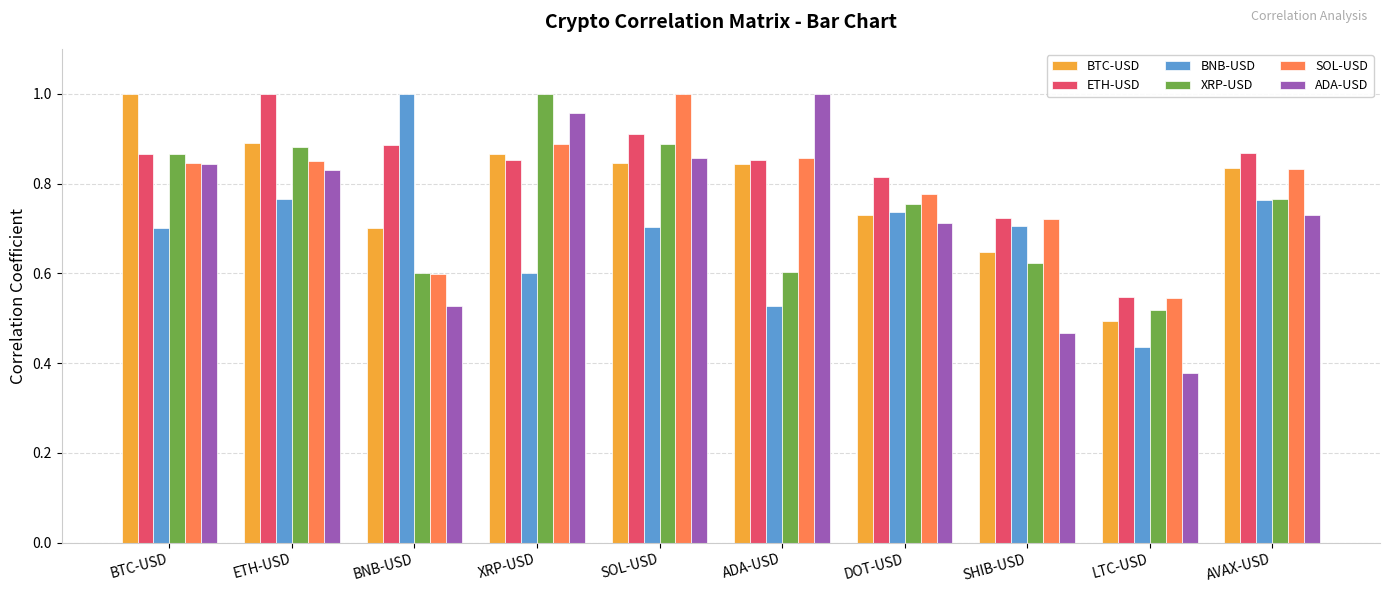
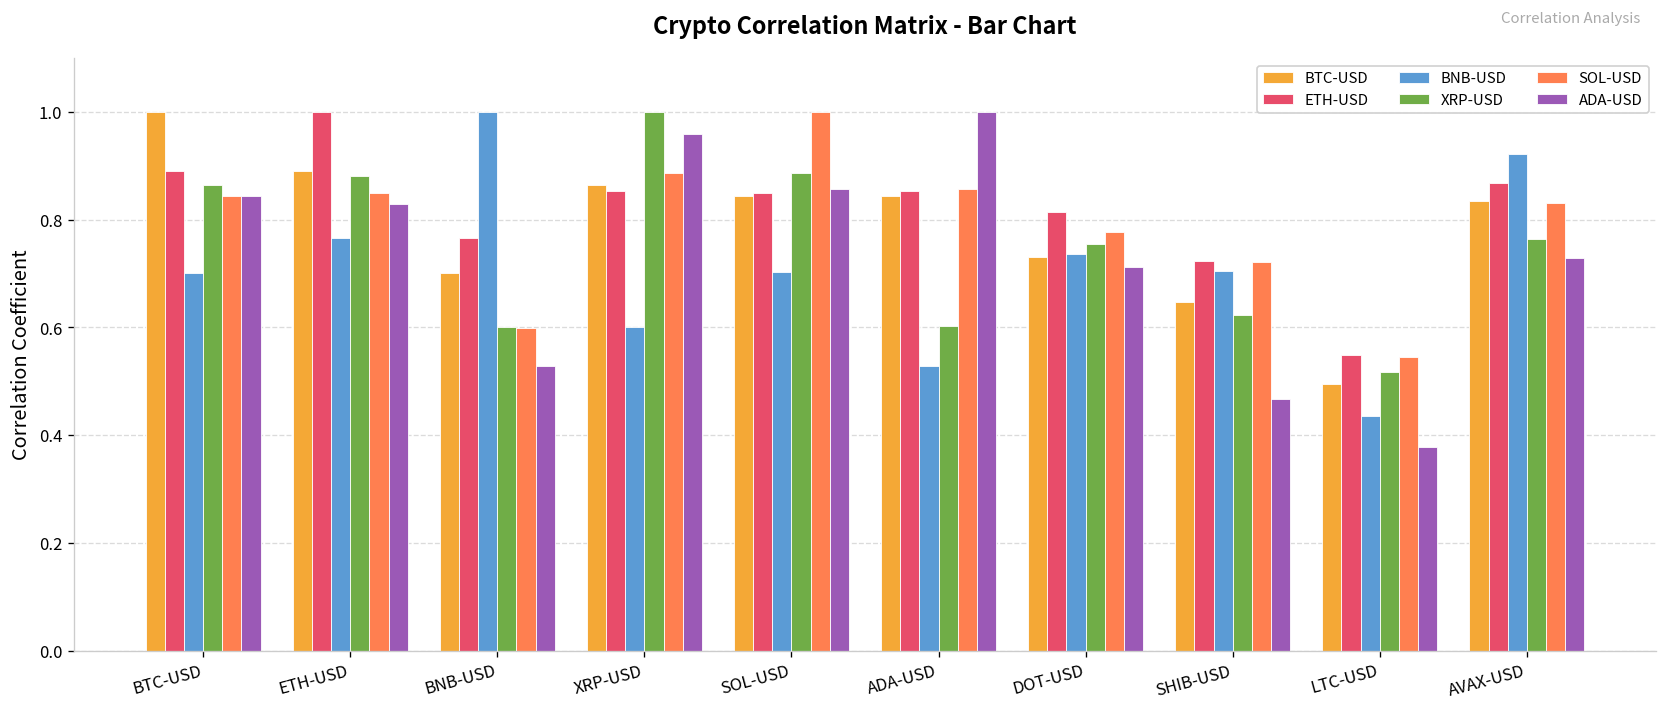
  {
    "ETH-USD": {
-     "BTC-USD": 0.87,
+     "BTC-USD": 0.89,
      "ETH-USD": 1.00,
-     "BNB-USD": 0.89,
+     "BNB-USD": 0.77,
      "XRP-USD": 0.85,
-     "SOL-USD": 0.91,
+     "SOL-USD": 0.85,
      "ADA-USD": 0.85,
      "DOT-USD": 0.81,
      "SHIB-USD": 0.72,
      "LTC-USD": 0.55,
      "AVAX-USD": 0.87
    },
    "BNB-USD": {
      "BTC-USD": 0.70,
      "ETH-USD": 0.77,
      "BNB-USD": 1.00,
      "XRP-USD": 0.60,
      "SOL-USD": 0.70,
      "ADA-USD": 0.53,
      "DOT-USD": 0.74,
      "SHIB-USD": 0.71,
      "LTC-USD": 0.44,
-     "AVAX-USD": 0.76
+     "AVAX-USD": 0.92
    },
    "XRP-USD": {
      "BTC-USD": 0.86,
      "ETH-USD": 0.88,
      "BNB-USD": 0.60,
      "XRP-USD": 1.00,
      "SOL-USD": 0.89,
      "ADA-USD": 0.60,
      "DOT-USD": 0.75,
      "SHIB-USD": 0.62,
      "LTC-USD": 0.52,
      "AVAX-USD": 0.76
    },
    "ADA-USD": {
      "BTC-USD": 0.84,
      "ETH-USD": 0.83,
      "BNB-USD": 0.53,
      "XRP-USD": 0.96,
      "SOL-USD": 0.86,
      "ADA-USD": 1.00,
      "DOT-USD": 0.71,
      "SHIB-USD": 0.47,
      "LTC-USD": 0.38,
      "AVAX-USD": 0.73
    }
  }
